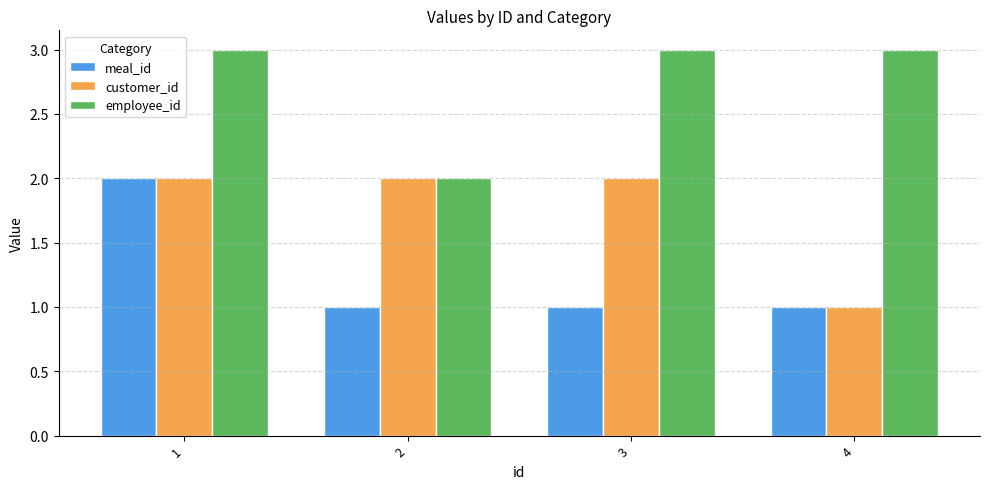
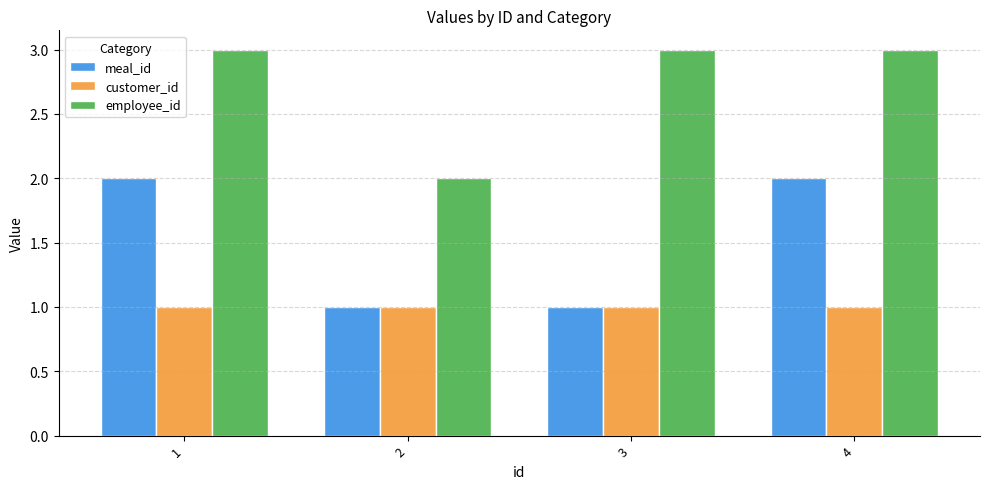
  {
    "meal_id": {
      "1": 2,
      "2": 1,
      "3": 1,
-     "4": 1
+     "4": 2
    },
    "customer_id": {
-     "1": 2,
-     "2": 2,
-     "3": 2,
+     "1": 1,
+     "2": 1,
+     "3": 1,
      "4": 1
    },
    "employee_id": {
      "1": 3,
      "2": 2,
      "3": 3,
      "4": 3
    }
  }
